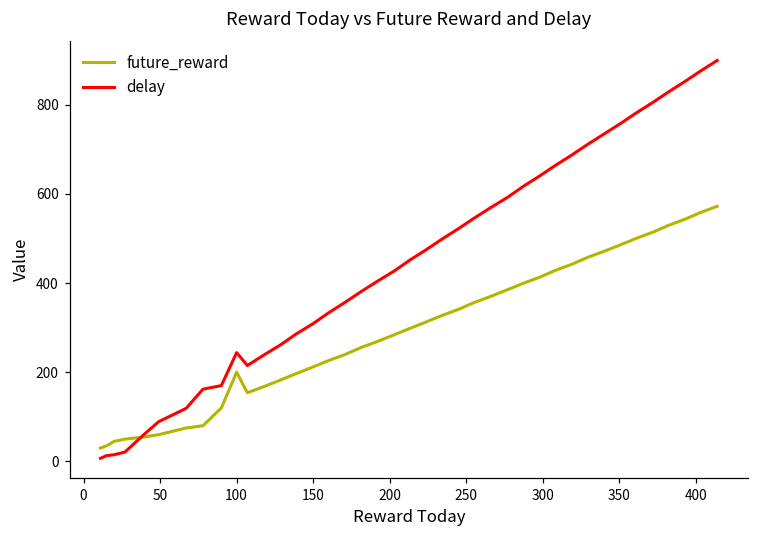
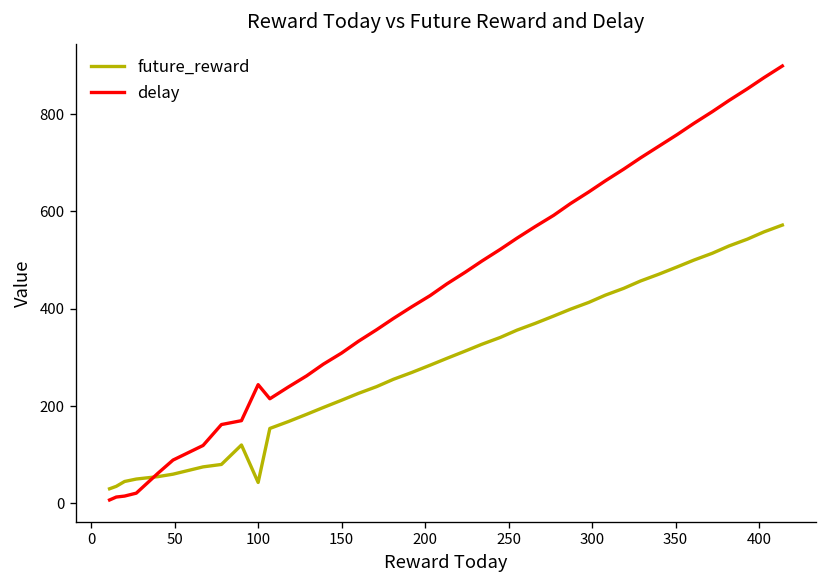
  {
    "future_reward": {
-     "100": 200,
+     "100": 40,
      "150": 210
    },
    "delay": {
      "100": 240,
      "150": 310
    }
  }
